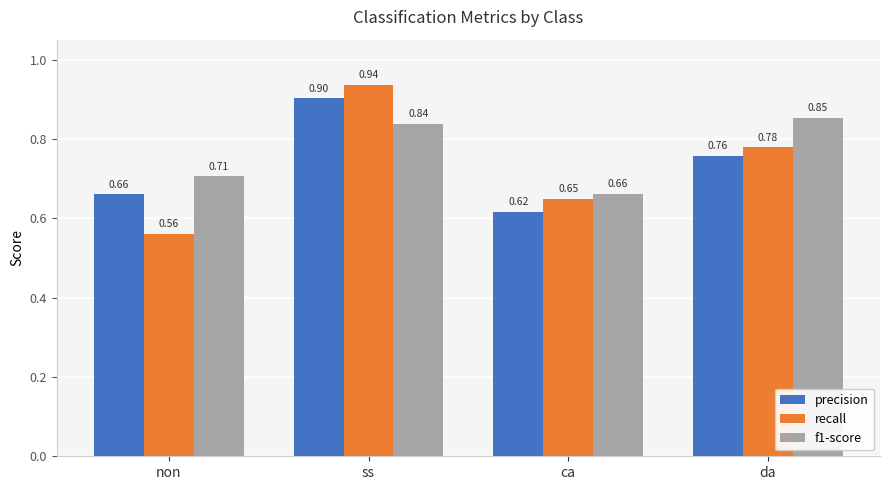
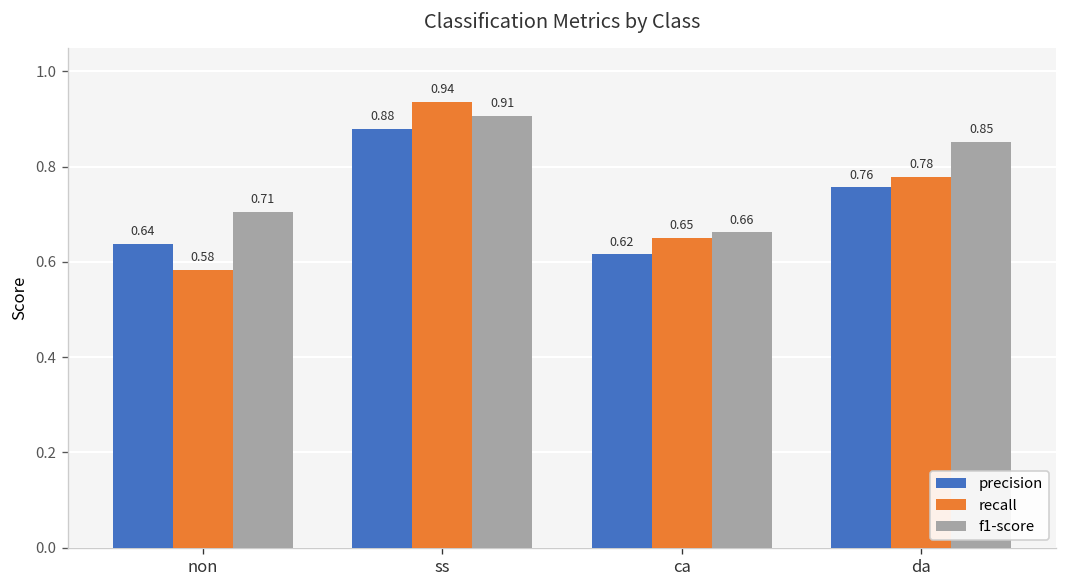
  {
    "precision": {
-     "non": 0.66,
-     "ss": 0.90,
+     "non": 0.64,
+     "ss": 0.88,
      "ca": 0.62,
      "da": 0.76
    },
    "recall": {
-     "non": 0.56,
+     "non": 0.58,
      "ss": 0.94,
      "ca": 0.65,
      "da": 0.78
    },
    "f1-score": {
      "non": 0.71,
-     "ss": 0.84,
+     "ss": 0.91,
      "ca": 0.66,
      "da": 0.85
    }
  }
